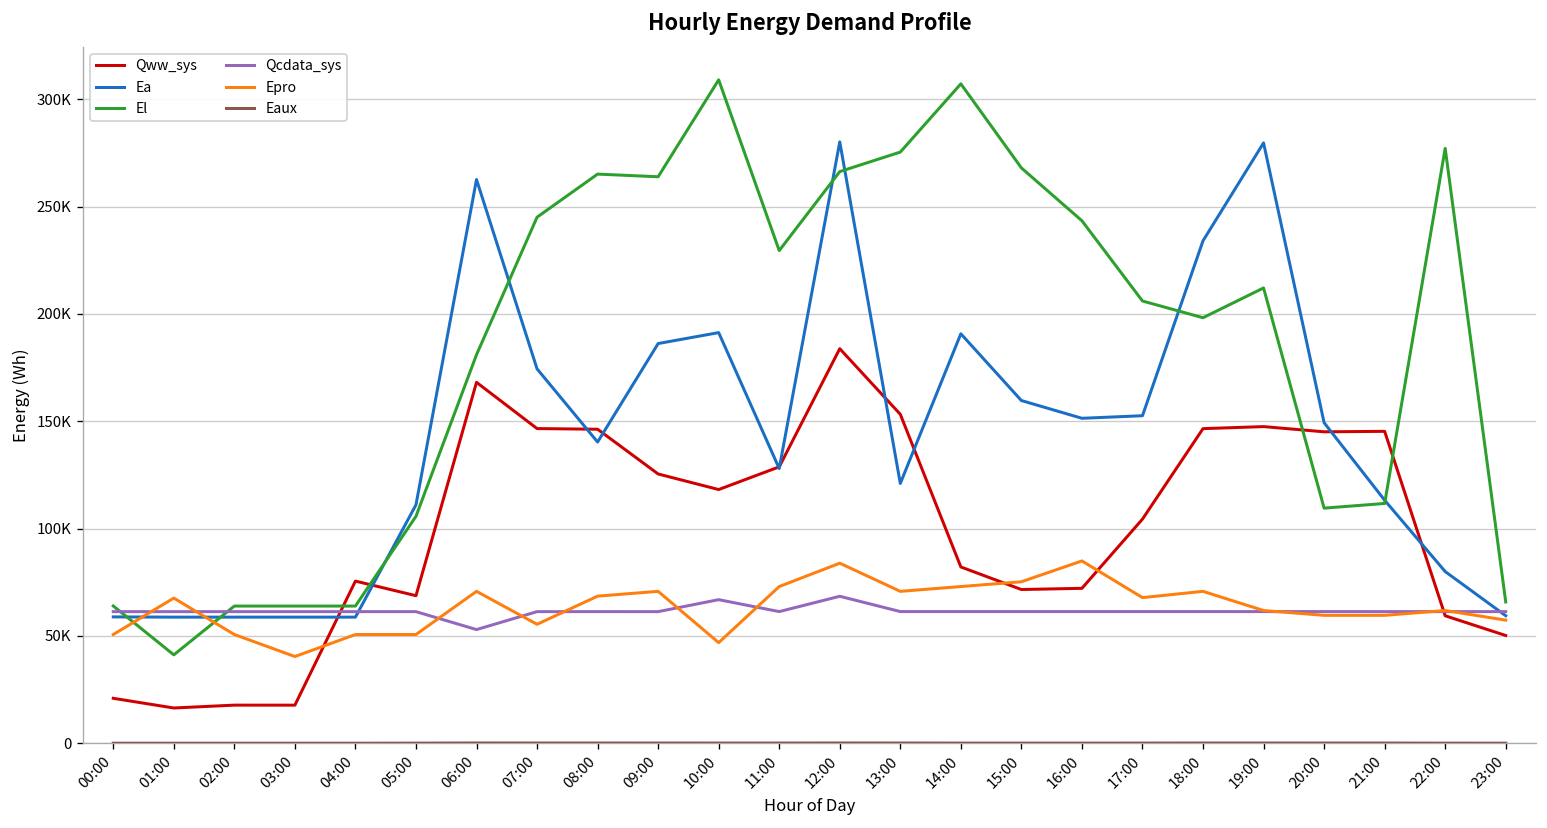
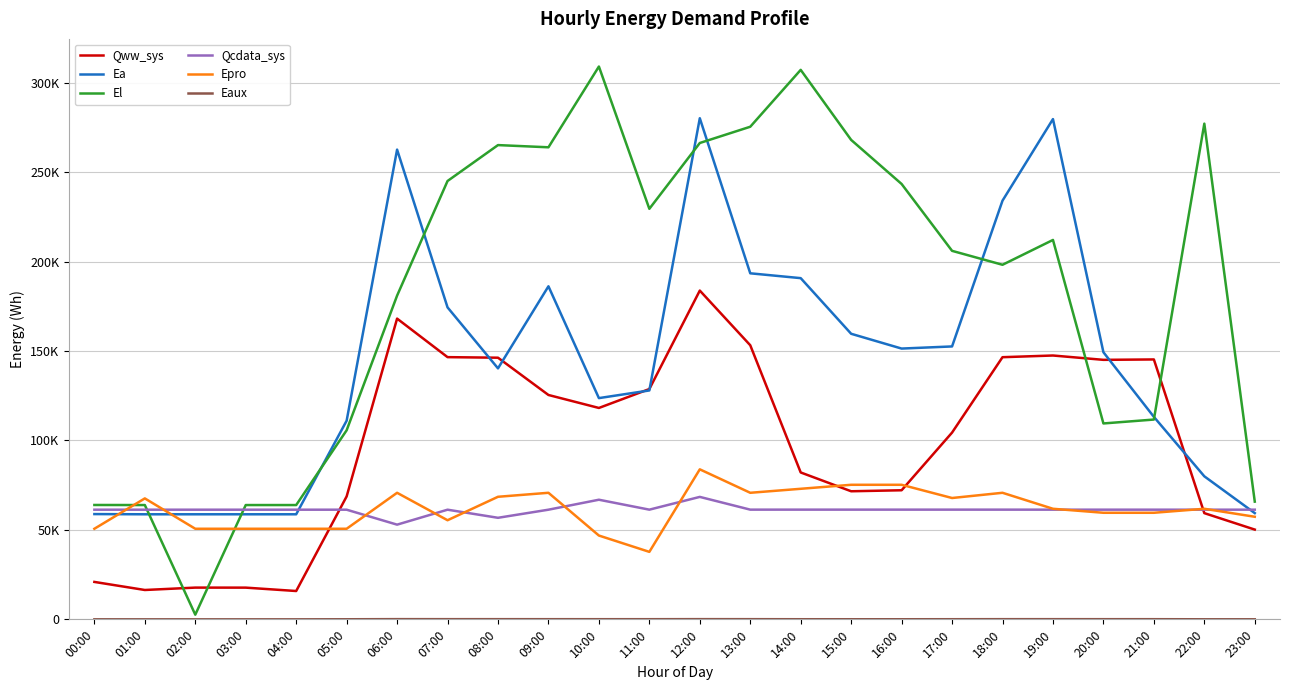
  {
    "Qww_sys": {
      "00:00": 21000,
      "01:00": 16000,
      "02:00": 18000,
      "03:00": 18000,
-     "04:00": 76000,
+     "04:00": 16000,
      "05:00": 69000,
      "06:00": 168000,
      "07:00": 147000,
      "08:00": 146000,
      "09:00": 125000,
      "10:00": 118000,
      "12:00": 184000,
      "13:00": 153000,
      "14:00": 82000,
      "15:00": 72000,
      "16:00": 72000,
      "17:00": 104000,
      "18:00": 147000,
      "19:00": 147000,
      "20:00": 145000,
      "21:00": 145000,
      "22:00": 59000,
      "23:00": 50000
    },
    "Ea": {
      "00:00": 59000,
      "01:00": 59000,
      "02:00": 59000,
      "03:00": 59000,
      "04:00": 59000,
      "05:00": 111000,
      "06:00": 263000,
      "07:00": 174000,
      "08:00": 140000,
      "09:00": 186000,
-     "10:00": 191000,
+     "10:00": 124000,
      "12:00": 280000,
-     "13:00": 121000,
+     "13:00": 193000,
      "14:00": 191000,
      "15:00": 160000,
      "16:00": 151000,
      "17:00": 153000,
      "18:00": 234000,
      "19:00": 280000,
      "20:00": 149000,
      "21:00": 113000,
      "22:00": 80000,
      "23:00": 59000
    },
    "El": {
      "00:00": 64000,
-     "01:00": 41000,
-     "02:00": 64000,
+     "01:00": 64000,
+     "02:00": 3000,
      "03:00": 64000,
      "04:00": 64000,
      "05:00": 106000,
      "06:00": 181000,
      "07:00": 245000,
      "08:00": 265000,
      "09:00": 264000,
      "10:00": 309000,
      "11:00": 229000,
      "12:00": 266000,
      "13:00": 275000,
      "14:00": 307000,
      "15:00": 268000,
      "16:00": 243000,
      "17:00": 206000,
      "18:00": 198000,
      "19:00": 212000,
      "20:00": 110000,
      "21:00": 112000,
      "22:00": 277000,
      "23:00": 66000
    },
    "Qcdata_sys": {
      "00:00": 61000,
      "01:00": 61000,
      "02:00": 61000,
      "03:00": 61000,
      "04:00": 61000,
      "05:00": 61000,
      "06:00": 53000,
      "07:00": 61000,
-     "08:00": 61000,
+     "08:00": 57000,
      "09:00": 61000,
      "10:00": 67000,
      "11:00": 61000,
      "12:00": 68000,
      "13:00": 61000,
      "14:00": 61000,
      "15:00": 61000,
      "16:00": 61000,
      "17:00": 61000,
      "18:00": 61000,
      "20:00": 61000,
      "21:00": 61000,
      "23:00": 61000
    },
    "Epro": {
      "00:00": 51000,
      "01:00": 68000,
      "02:00": 51000,
-     "03:00": 40000,
+     "03:00": 51000,
      "04:00": 51000,
      "05:00": 51000,
      "06:00": 71000,
      "07:00": 55000,
      "08:00": 69000,
      "09:00": 71000,
      "10:00": 47000,
-     "11:00": 73000,
+     "11:00": 38000,
      "12:00": 84000,
      "13:00": 71000,
      "14:00": 73000,
      "15:00": 75000,
-     "16:00": 85000,
+     "16:00": 75000,
      "17:00": 68000,
      "18:00": 71000,
      "20:00": 60000,
      "21:00": 60000,
      "23:00": 57000
    },
    "Eaux": {
      "00:00": 0,
      "01:00": 0,
      "02:00": 0,
      "03:00": 0,
      "04:00": 0,
      "05:00": 0,
      "06:00": 0,
      "07:00": 0,
      "08:00": 0,
      "09:00": 0,
      "10:00": 0,
      "11:00": 0,
      "12:00": 0,
      "13:00": 0,
      "14:00": 0,
      "15:00": 0,
      "16:00": 0,
      "17:00": 0,
      "18:00": 0,
      "19:00": 0,
      "20:00": 0,
      "21:00": 0,
      "22:00": 0,
      "23:00": 0
    }
  }
